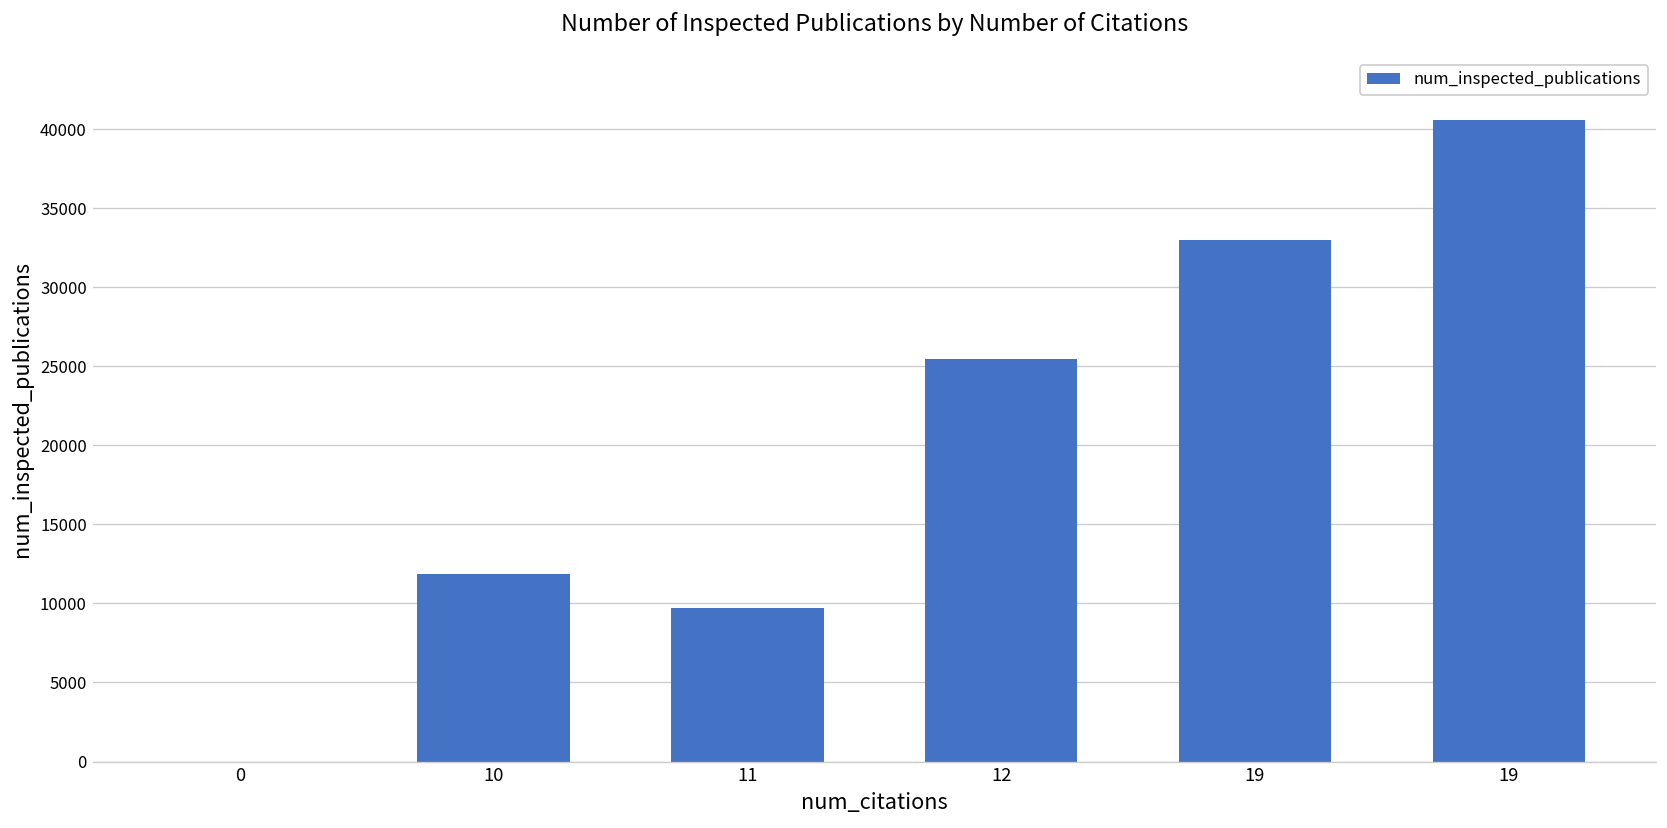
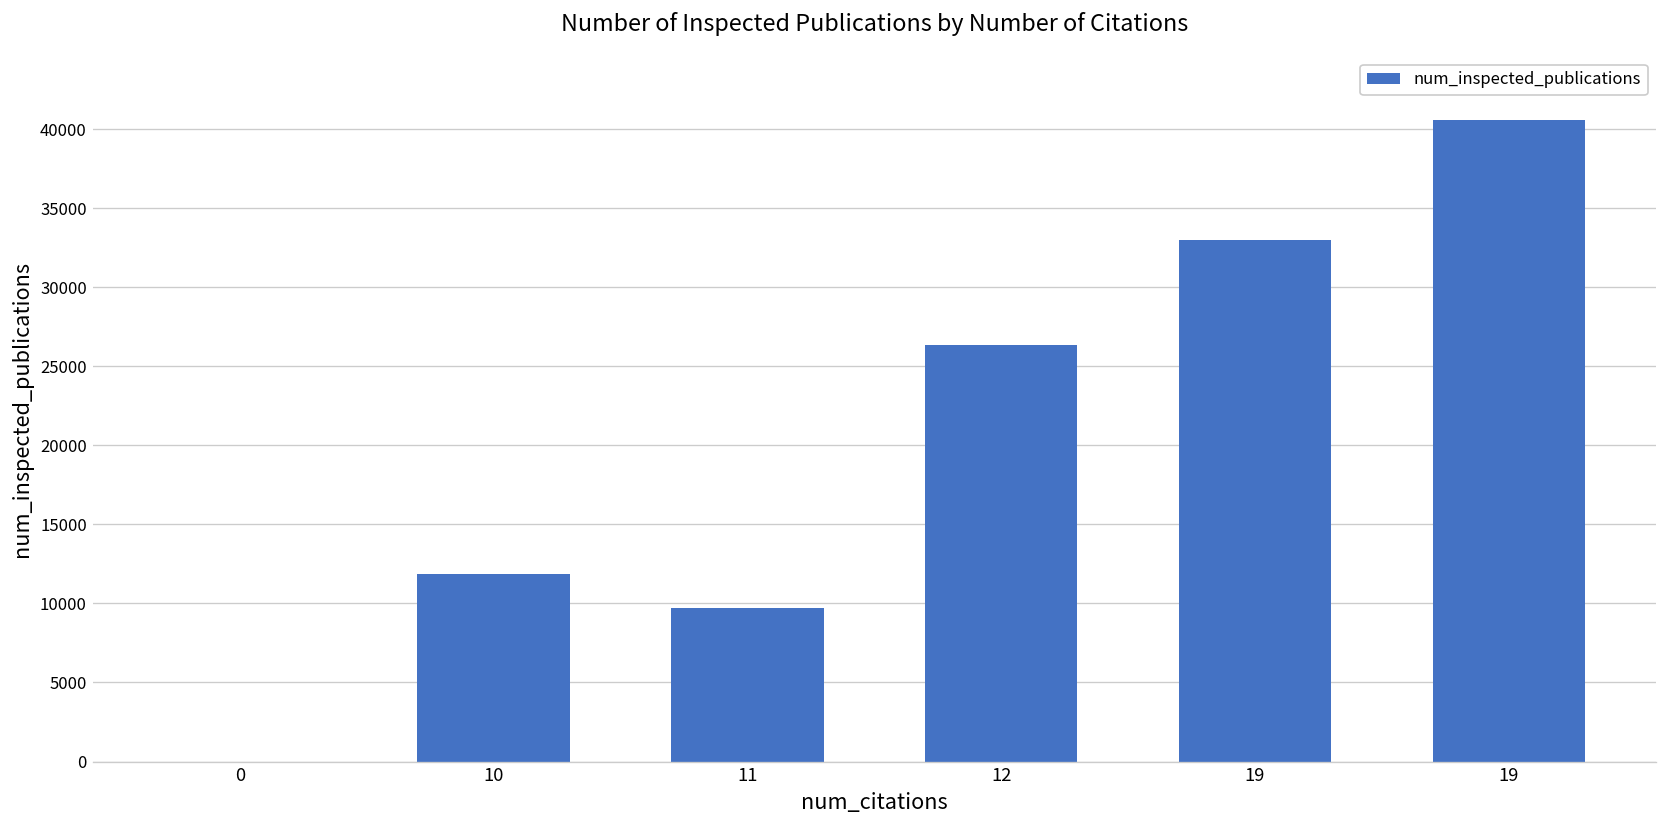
  {
    "0": 0,
    "10": 11900,
    "11": 9700,
-   "12": 25500
+   "12": 26300
  }
